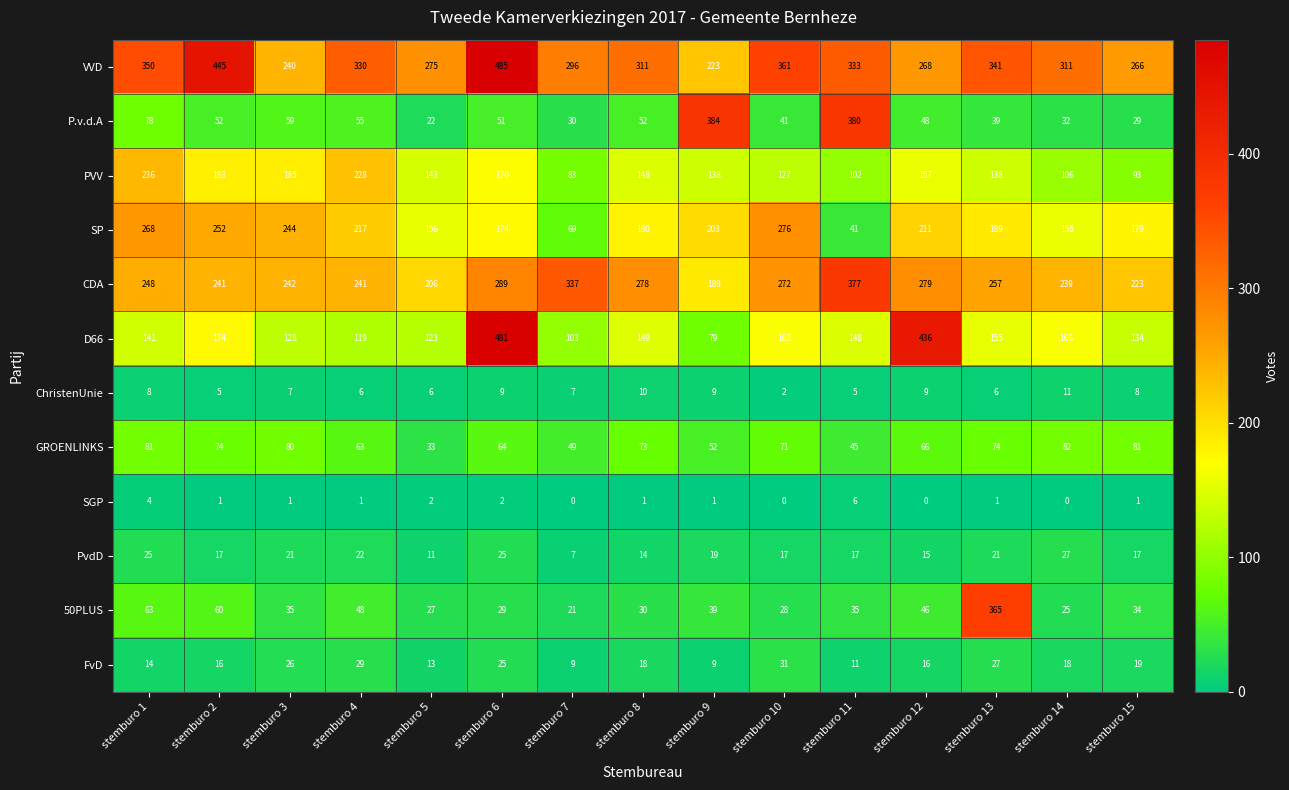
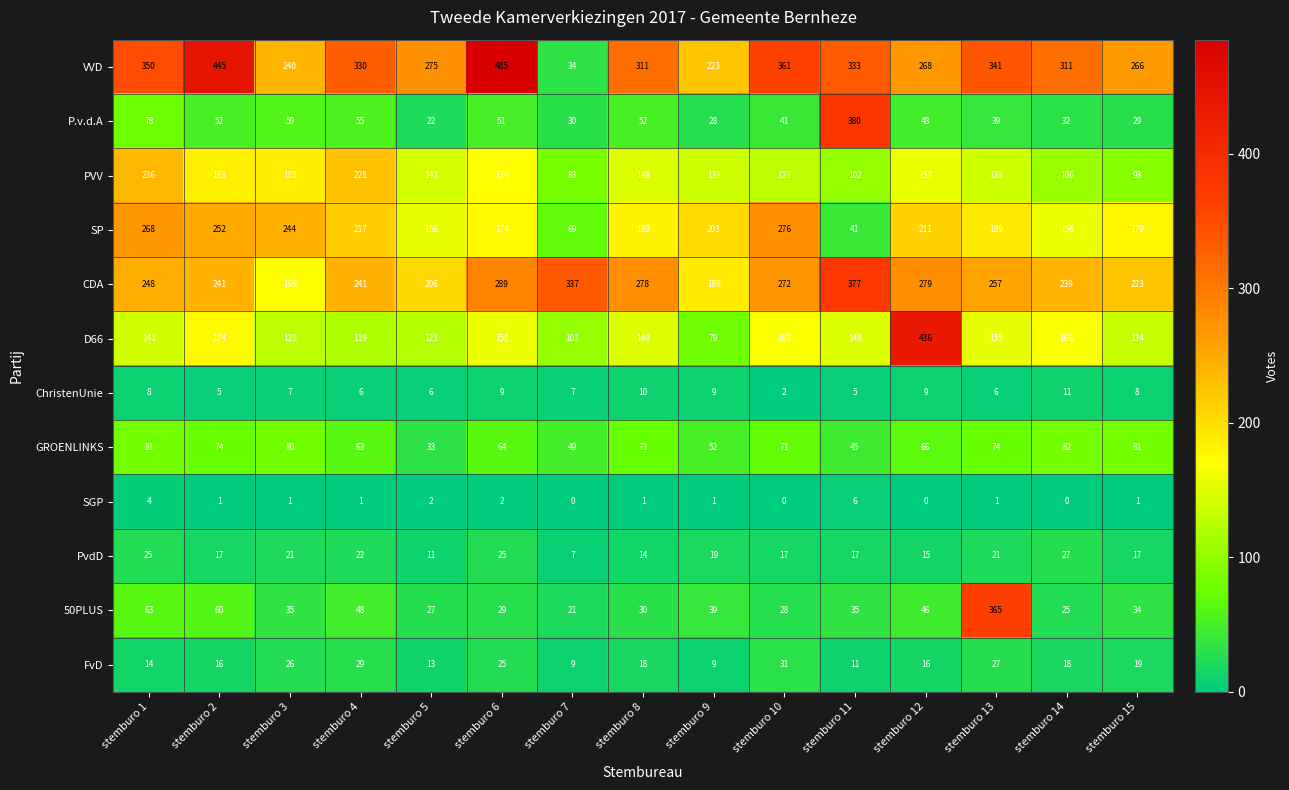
  {
    "VVD": {
      "stemburo 1": 350,
      "stemburo 2": 445,
      "stemburo 3": 240,
      "stemburo 4": 330,
      "stemburo 5": 275,
      "stemburo 6": 485,
-     "stemburo 7": 296,
+     "stemburo 7": 34,
      "stemburo 8": 311,
      "stemburo 9": 223,
      "stemburo 10": 361,
      "stemburo 11": 333,
      "stemburo 12": 268,
      "stemburo 13": 341,
      "stemburo 14": 311,
      "stemburo 15": 266
    },
    "P.v.d.A": {
      "stemburo 1": 78,
      "stemburo 2": 52,
      "stemburo 3": 59,
      "stemburo 4": 55,
      "stemburo 5": 22,
      "stemburo 6": 51,
      "stemburo 7": 30,
      "stemburo 8": 52,
-     "stemburo 9": 384,
+     "stemburo 9": 28,
      "stemburo 10": 41,
      "stemburo 11": 380,
      "stemburo 12": 48,
      "stemburo 13": 39,
      "stemburo 14": 32,
      "stemburo 15": 29
    },
    "PVV": {
      "stemburo 1": 236,
      "stemburo 2": 183,
      "stemburo 3": 185,
      "stemburo 4": 228,
      "stemburo 5": 143,
      "stemburo 6": 170,
      "stemburo 7": 83,
      "stemburo 8": 148,
      "stemburo 9": 138,
      "stemburo 10": 127,
      "stemburo 11": 102,
      "stemburo 12": 157,
      "stemburo 13": 138,
      "stemburo 14": 106,
      "stemburo 15": 93
    },
    "SP": {
      "stemburo 1": 268,
      "stemburo 2": 252,
      "stemburo 3": 244,
      "stemburo 4": 217,
      "stemburo 5": 156,
      "stemburo 6": 174,
      "stemburo 7": 69,
      "stemburo 8": 180,
      "stemburo 9": 203,
      "stemburo 10": 276,
      "stemburo 11": 41,
      "stemburo 12": 211,
      "stemburo 13": 189,
      "stemburo 14": 158,
      "stemburo 15": 179
    },
    "CDA": {
      "stemburo 1": 248,
      "stemburo 2": 241,
-     "stemburo 3": 242,
+     "stemburo 3": 169,
      "stemburo 4": 241,
      "stemburo 5": 206,
      "stemburo 6": 289,
      "stemburo 7": 337,
      "stemburo 8": 278,
      "stemburo 9": 189,
      "stemburo 10": 272,
      "stemburo 11": 377,
      "stemburo 12": 279,
      "stemburo 13": 257,
      "stemburo 14": 239,
      "stemburo 15": 223
    },
    "D66": {
      "stemburo 1": 141,
      "stemburo 2": 174,
      "stemburo 3": 128,
      "stemburo 4": 119,
      "stemburo 5": 123,
-     "stemburo 6": 481,
+     "stemburo 6": 158,
      "stemburo 7": 103,
      "stemburo 8": 149,
      "stemburo 9": 79,
      "stemburo 10": 168,
      "stemburo 11": 148,
      "stemburo 12": 436,
      "stemburo 13": 155,
      "stemburo 14": 166,
      "stemburo 15": 134
    },
    "ChristenUnie": {
      "stemburo 1": 8,
      "stemburo 2": 5,
      "stemburo 3": 7,
      "stemburo 4": 6,
      "stemburo 5": 6,
      "stemburo 6": 9,
      "stemburo 7": 7,
      "stemburo 8": 10,
      "stemburo 9": 9,
      "stemburo 10": 2,
      "stemburo 11": 5,
      "stemburo 12": 9,
      "stemburo 13": 6,
      "stemburo 14": 11,
      "stemburo 15": 8
    },
    "GROENLINKS": {
      "stemburo 1": 81,
      "stemburo 2": 74,
      "stemburo 3": 80,
      "stemburo 4": 63,
      "stemburo 5": 33,
      "stemburo 6": 64,
      "stemburo 7": 49,
      "stemburo 8": 73,
      "stemburo 9": 52,
      "stemburo 10": 71,
      "stemburo 11": 45,
      "stemburo 12": 66,
      "stemburo 13": 74,
      "stemburo 14": 82,
      "stemburo 15": 81
    },
    "SGP": {
      "stemburo 1": 4,
      "stemburo 2": 1,
      "stemburo 3": 1,
      "stemburo 4": 1,
      "stemburo 5": 2,
      "stemburo 6": 2,
      "stemburo 7": 0,
      "stemburo 8": 1,
      "stemburo 9": 1,
      "stemburo 10": 0,
      "stemburo 11": 6,
      "stemburo 12": 0,
      "stemburo 13": 1,
      "stemburo 14": 0,
      "stemburo 15": 1
    },
    "PvdD": {
      "stemburo 1": 25,
      "stemburo 2": 17,
      "stemburo 3": 21,
      "stemburo 4": 22,
      "stemburo 5": 11,
      "stemburo 6": 25,
      "stemburo 7": 7,
      "stemburo 8": 14,
      "stemburo 9": 19,
      "stemburo 10": 17,
      "stemburo 11": 17,
      "stemburo 12": 15,
      "stemburo 13": 21,
      "stemburo 14": 27,
      "stemburo 15": 17
    },
    "50PLUS": {
      "stemburo 1": 63,
      "stemburo 2": 60,
      "stemburo 3": 35,
      "stemburo 4": 48,
      "stemburo 5": 27,
      "stemburo 6": 29,
      "stemburo 7": 21,
      "stemburo 8": 30,
      "stemburo 9": 39,
      "stemburo 10": 28,
      "stemburo 11": 35,
      "stemburo 12": 46,
      "stemburo 13": 365,
      "stemburo 14": 25,
      "stemburo 15": 34
    },
    "FvD": {
      "stemburo 1": 14,
      "stemburo 2": 16,
      "stemburo 3": 26,
      "stemburo 4": 29,
      "stemburo 5": 13,
      "stemburo 6": 25,
      "stemburo 7": 9,
      "stemburo 8": 18,
      "stemburo 9": 9,
      "stemburo 10": 31,
      "stemburo 11": 11,
      "stemburo 12": 16,
      "stemburo 13": 27,
      "stemburo 14": 18,
      "stemburo 15": 19
    }
  }
